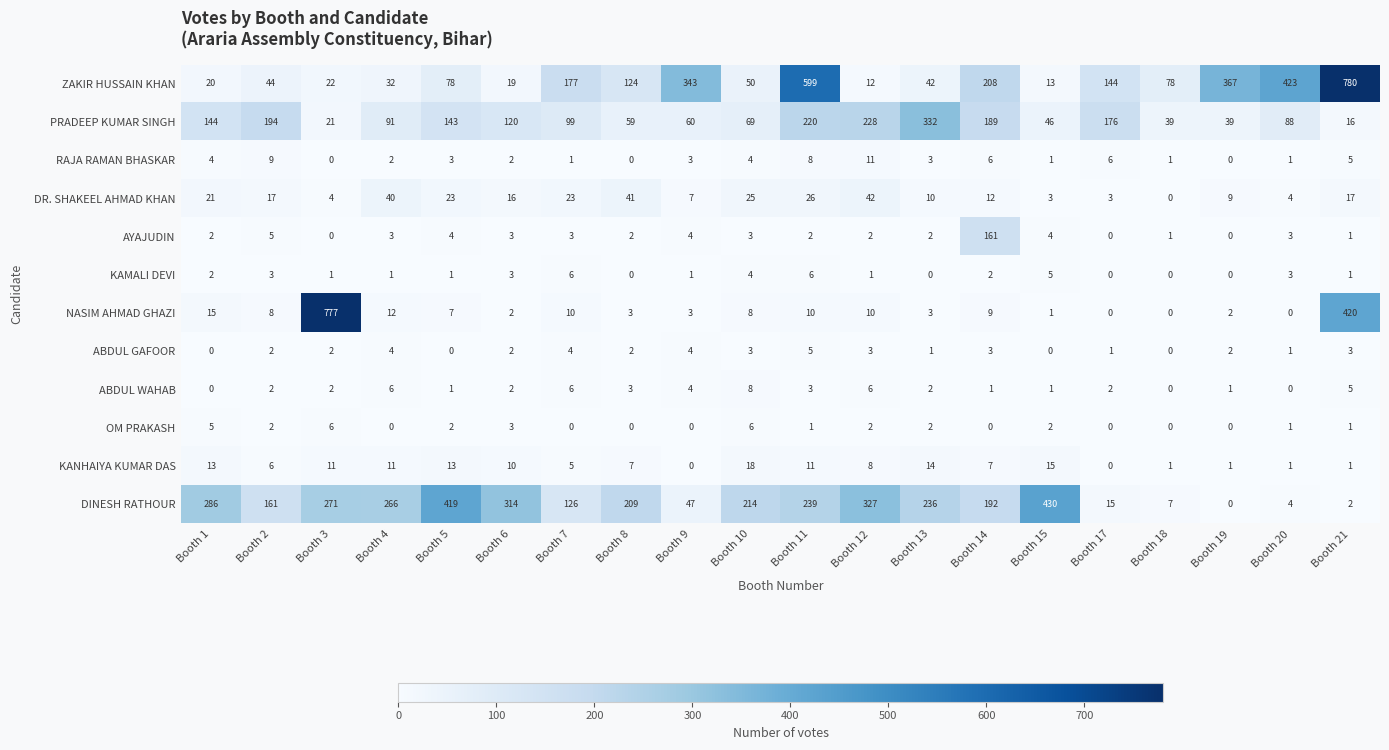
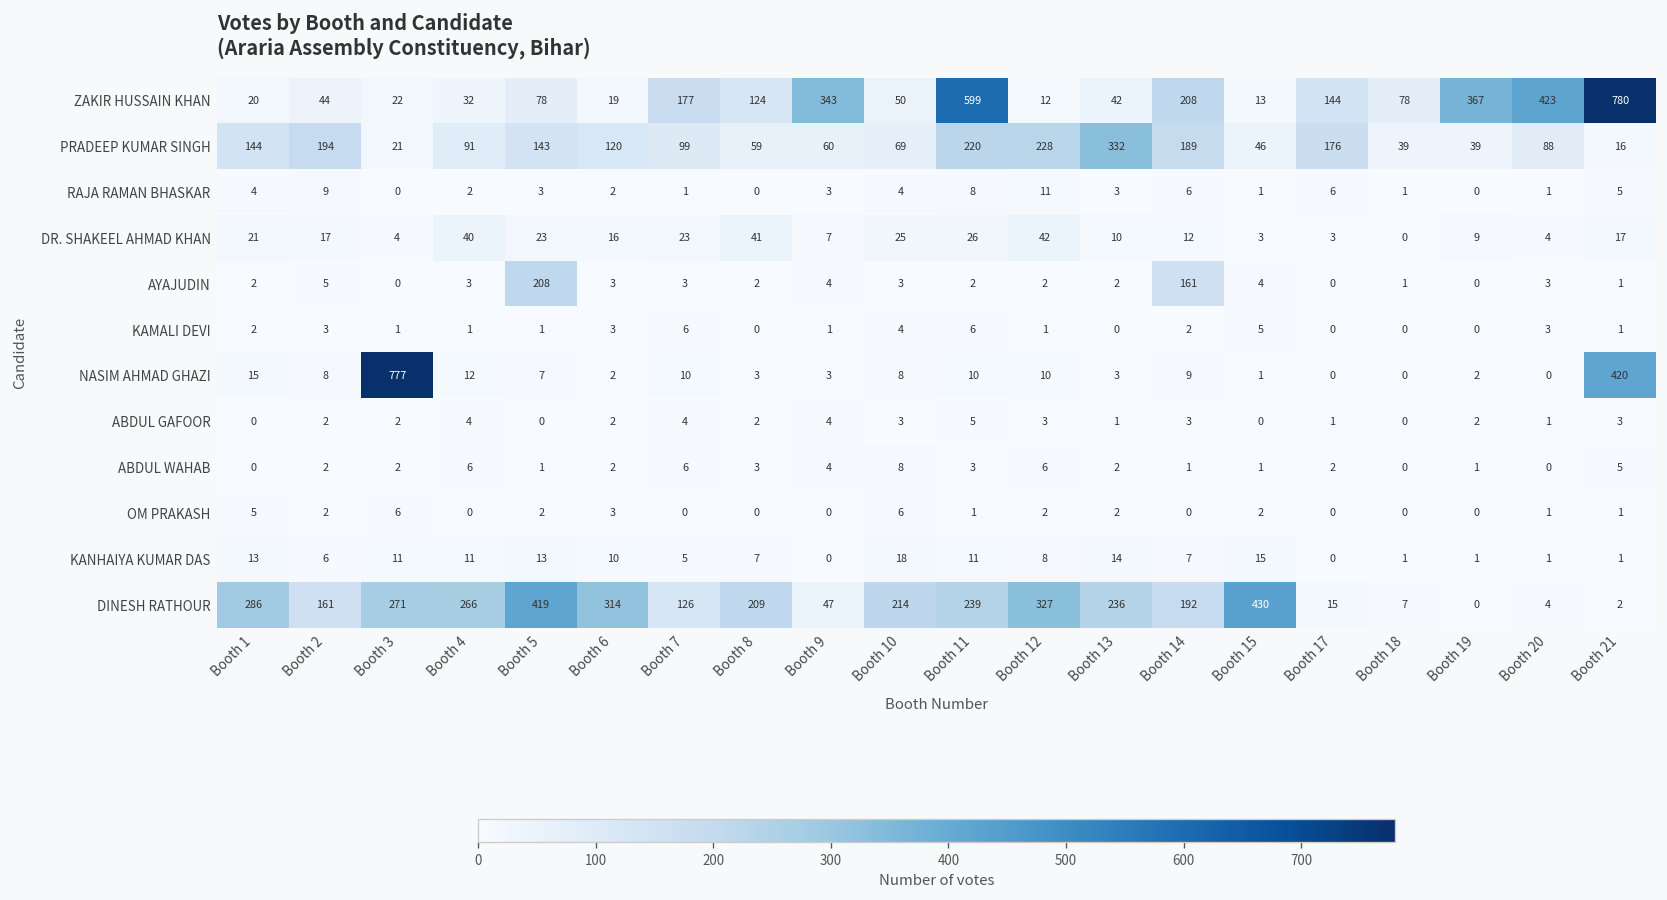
  {
    "AYAJUDIN": {
      "Booth 1": 2,
      "Booth 2": 5,
      "Booth 3": 0,
      "Booth 4": 3,
-     "Booth 5": 4,
+     "Booth 5": 208,
      "Booth 6": 3,
      "Booth 7": 3,
      "Booth 8": 2,
      "Booth 9": 4,
      "Booth 10": 3,
      "Booth 11": 2,
      "Booth 12": 2,
      "Booth 13": 2,
      "Booth 14": 161,
      "Booth 15": 4,
      "Booth 17": 0,
      "Booth 18": 1,
      "Booth 19": 0,
      "Booth 20": 3,
      "Booth 21": 1
    }
  }
